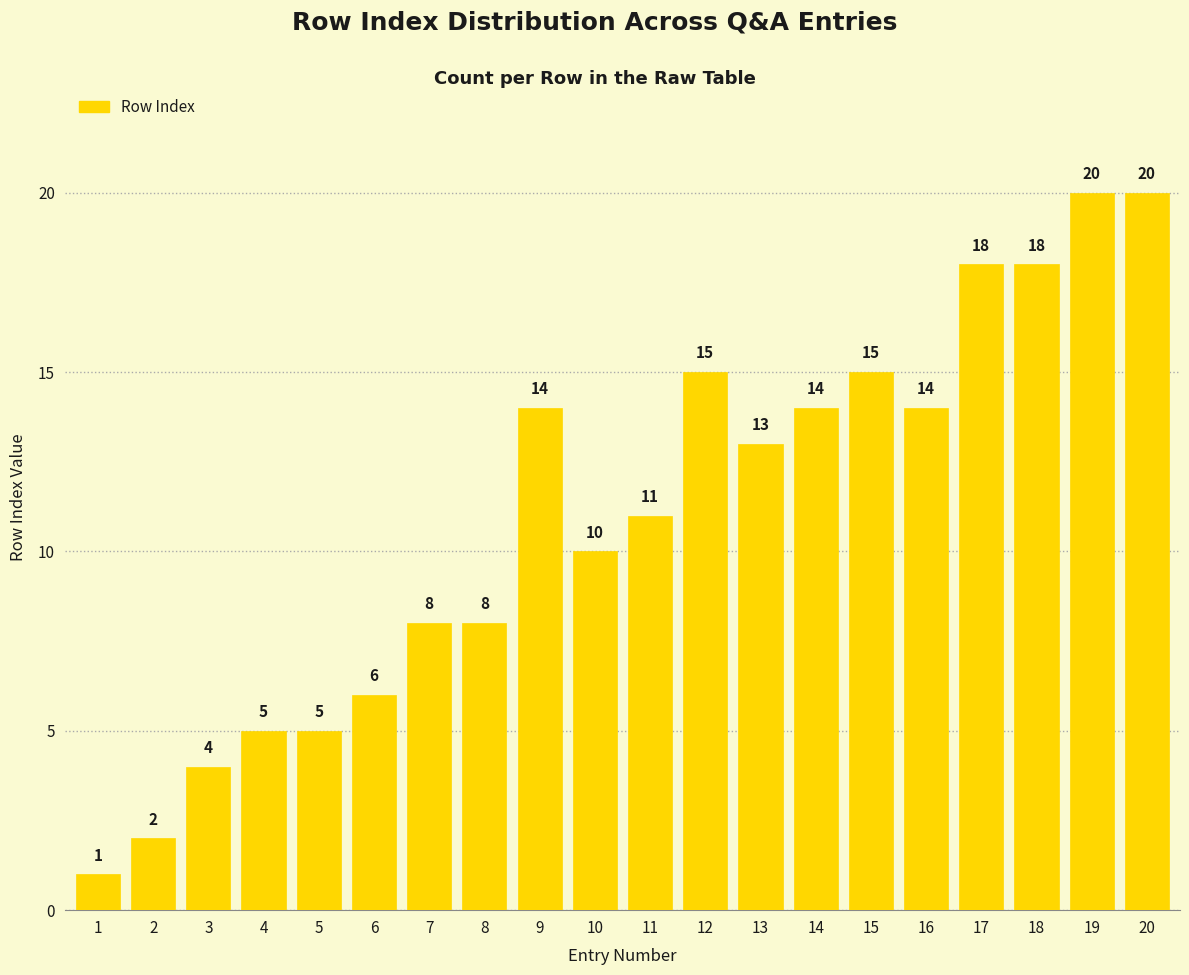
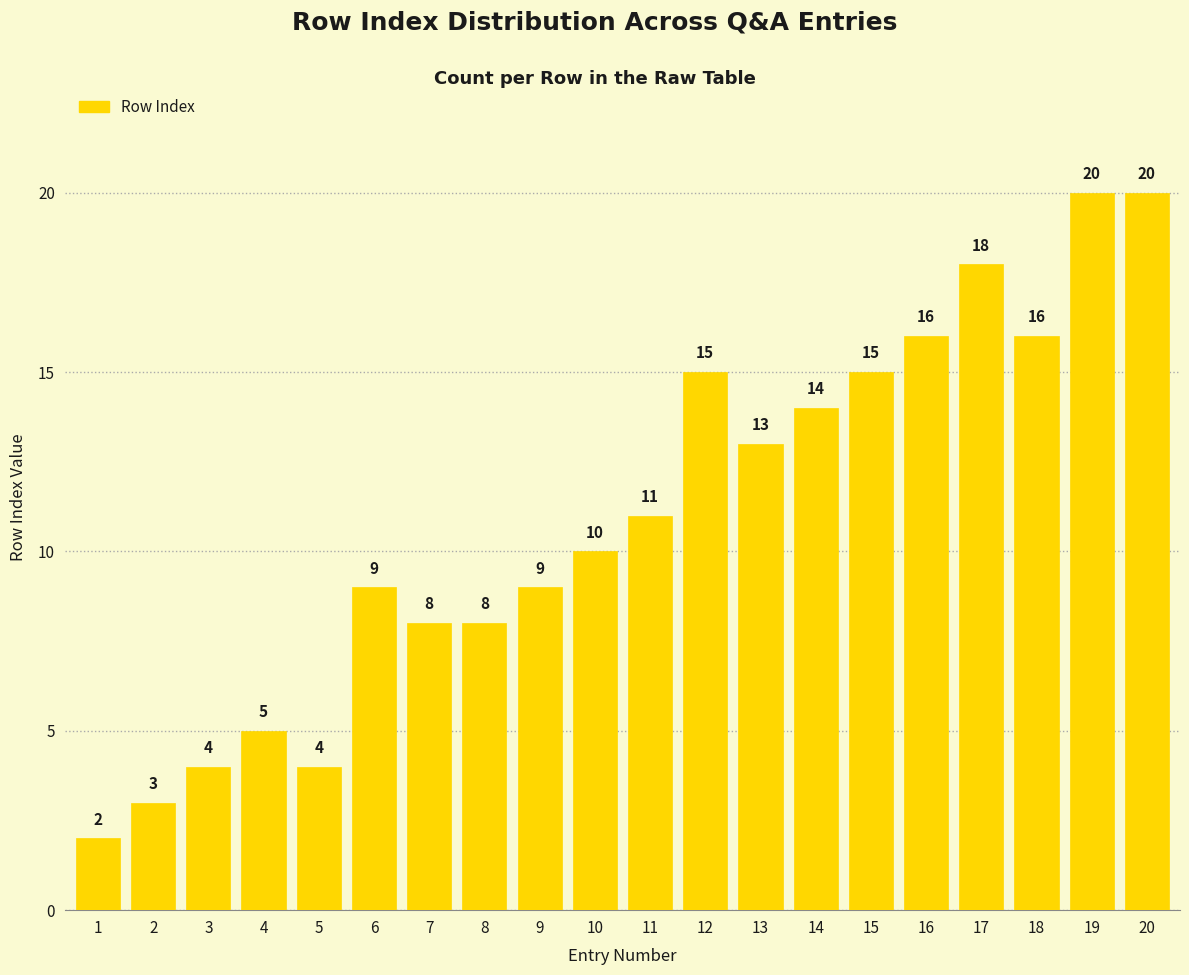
  {
-   "1": 1,
-   "2": 2,
+   "1": 2,
+   "2": 3,
    "3": 4,
    "4": 5,
-   "5": 5,
-   "6": 6,
+   "5": 4,
+   "6": 9,
    "7": 8,
    "8": 8,
-   "9": 14,
+   "9": 9,
    "10": 10,
    "11": 11,
    "12": 15,
    "13": 13,
    "14": 14,
    "15": 15,
-   "16": 14,
+   "16": 16,
    "17": 18,
-   "18": 18,
+   "18": 16,
    "19": 20,
    "20": 20
  }
